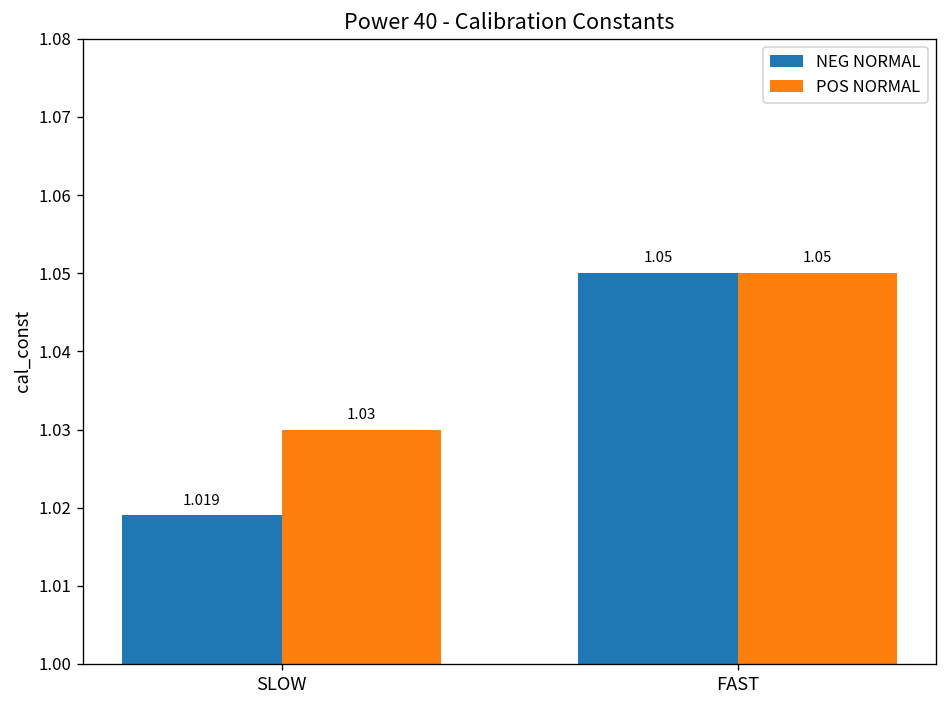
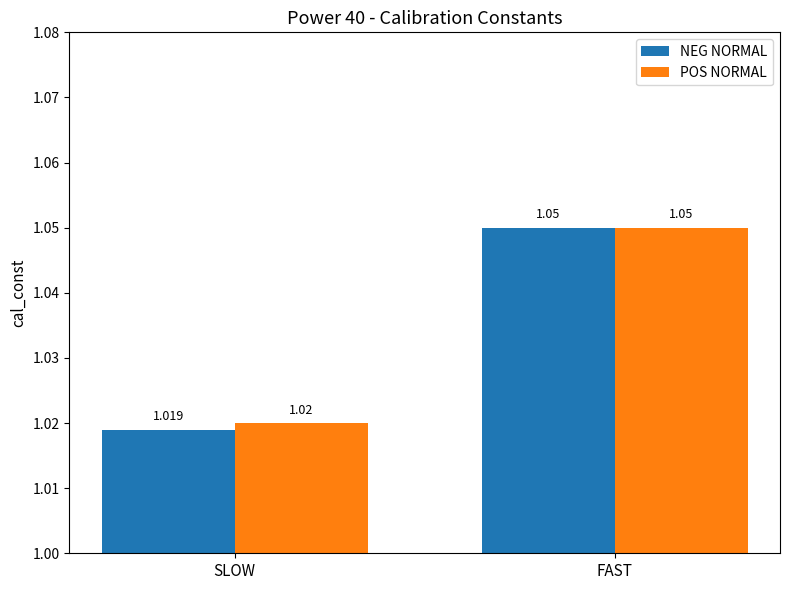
  {
    "NEG NORMAL": {
      "SLOW": 1.019,
      "FAST": 1.05
    },
    "POS NORMAL": {
-     "SLOW": 1.03,
+     "SLOW": 1.02,
      "FAST": 1.05
    }
  }
